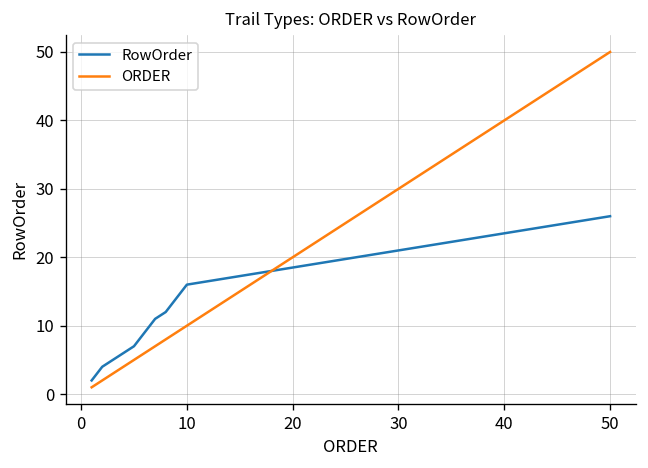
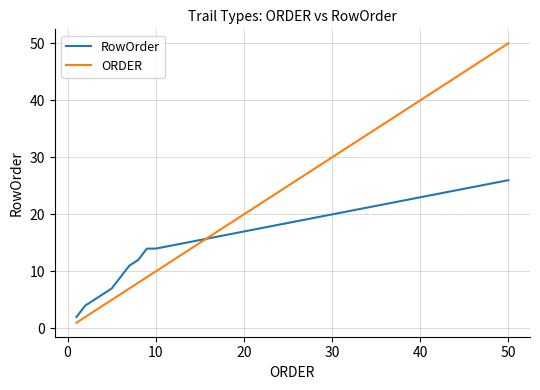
  {
    "RowOrder": {
-     "10": 16,
+     "10": 14,
      "50": 26
    },
    "ORDER": {
      "10": 10,
      "50": 50
    }
  }
